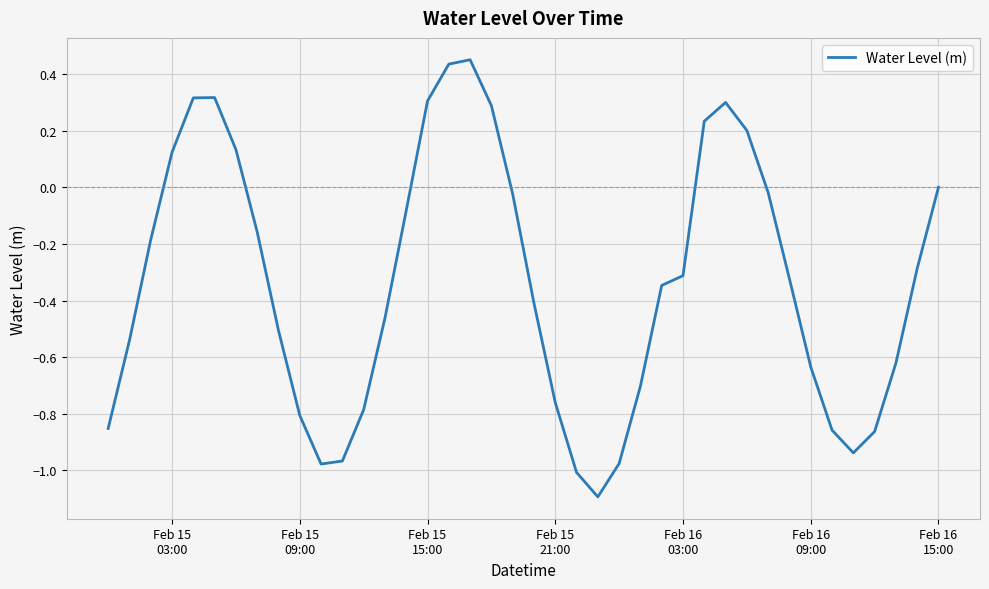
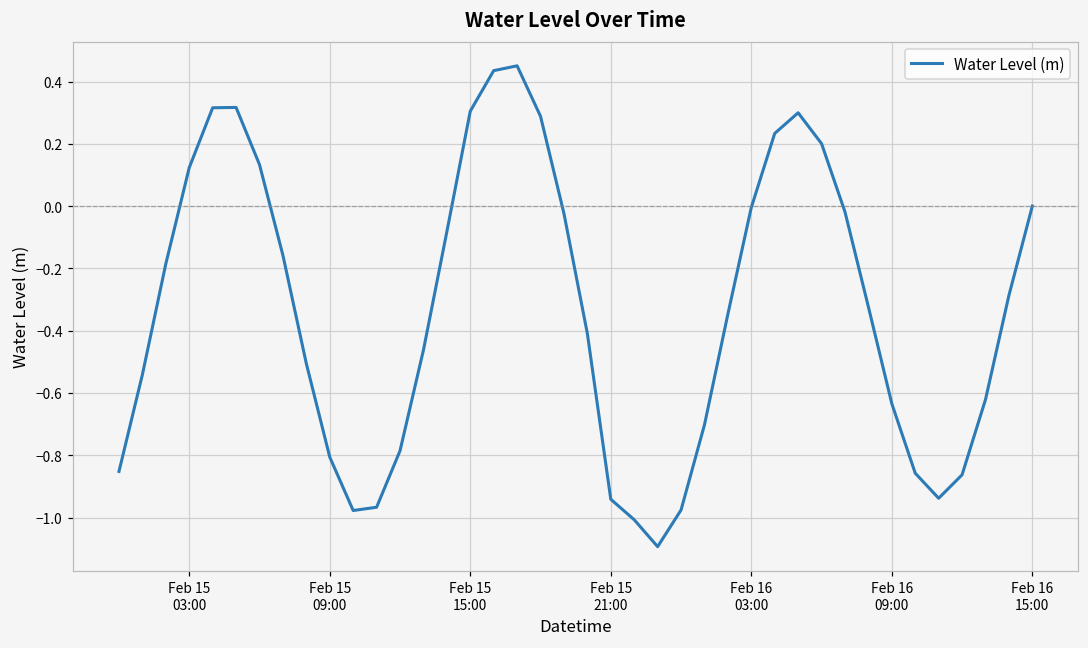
  {
    "Feb 15 03:00": 0.12,
    "Feb 15 09:00": -0.81,
    "Feb 15 15:00": 0.30,
-   "Feb 15 21:00": -0.76,
-   "Feb 16 03:00": -0.31,
+   "Feb 15 21:00": -0.94,
+   "Feb 16 03:00": 0.00,
    "Feb 16 09:00": -0.63,
    "Feb 16 15:00": 0.00
  }
